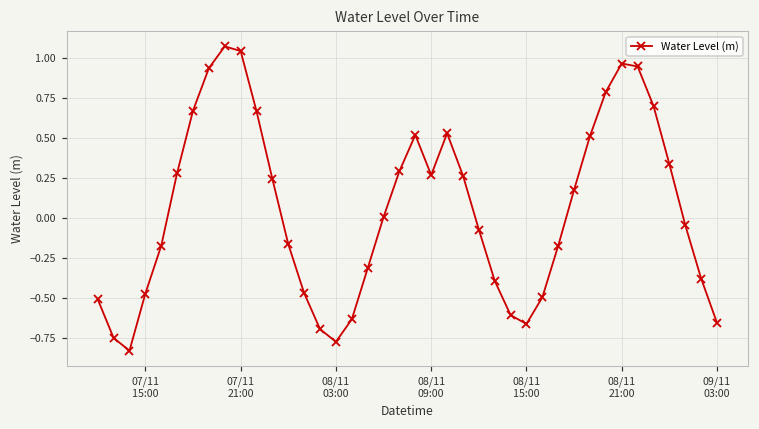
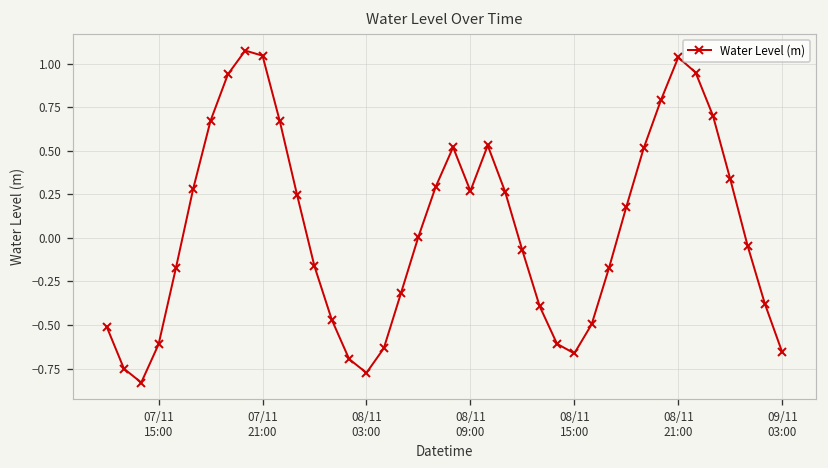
  {
-   "07/11 15:00": -0.47,
+   "07/11 15:00": -0.61,
    "07/11 21:00": 1.05,
    "08/11 03:00": -0.77,
    "08/11 09:00": 0.27,
    "08/11 15:00": -0.66,
-   "08/11 21:00": 0.97,
+   "08/11 21:00": 1.04,
    "09/11 03:00": -0.66
  }
